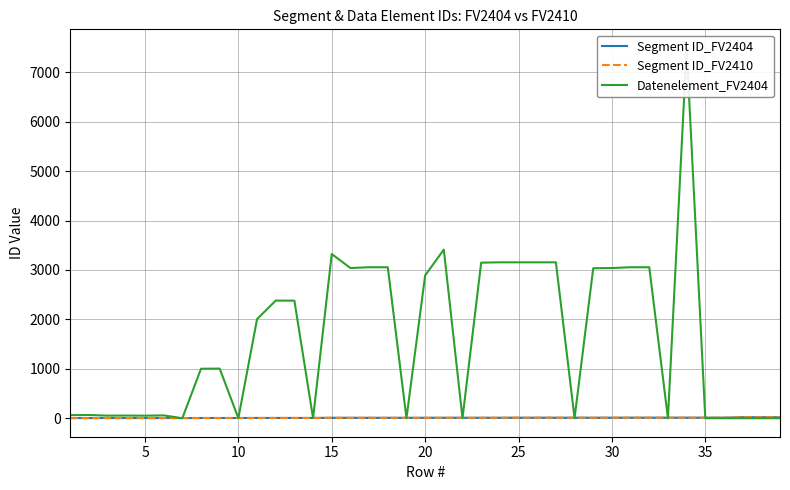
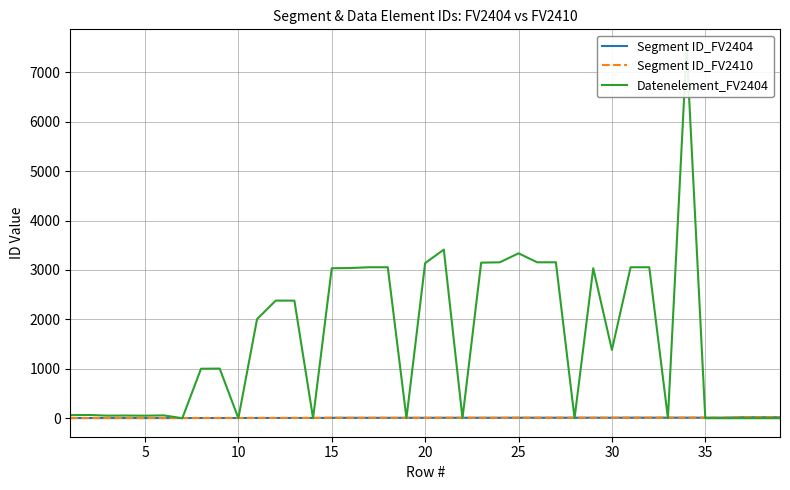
  {
    "Segment ID_FV2410": {
      "15": 0,
      "20": 0,
      "25": 0,
      "30": 0
    },
    "Datenelement_FV2404": {
-     "15": 3300,
-     "20": 2900,
-     "25": 3200,
-     "30": 3000
+     "15": 3000,
+     "20": 3100,
+     "25": 3300,
+     "30": 1400
    }
  }
